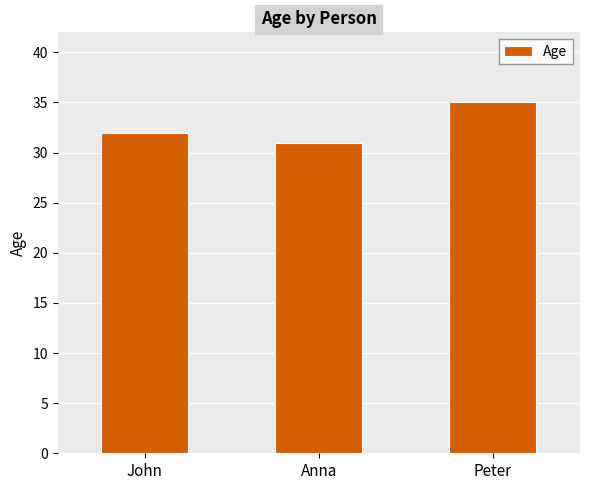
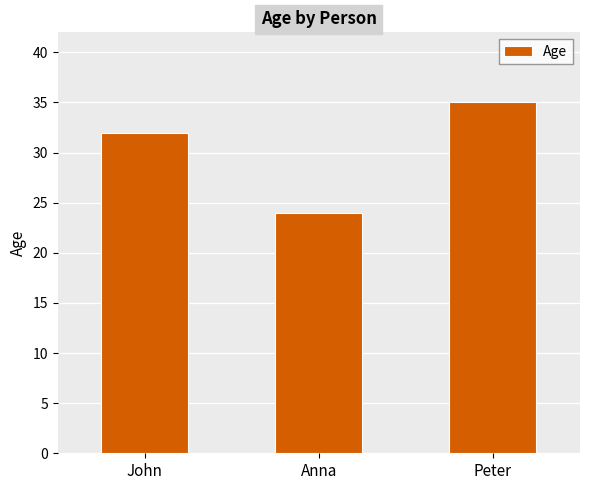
  {
    "John": 32,
-   "Anna": 31,
+   "Anna": 24,
    "Peter": 35
  }
